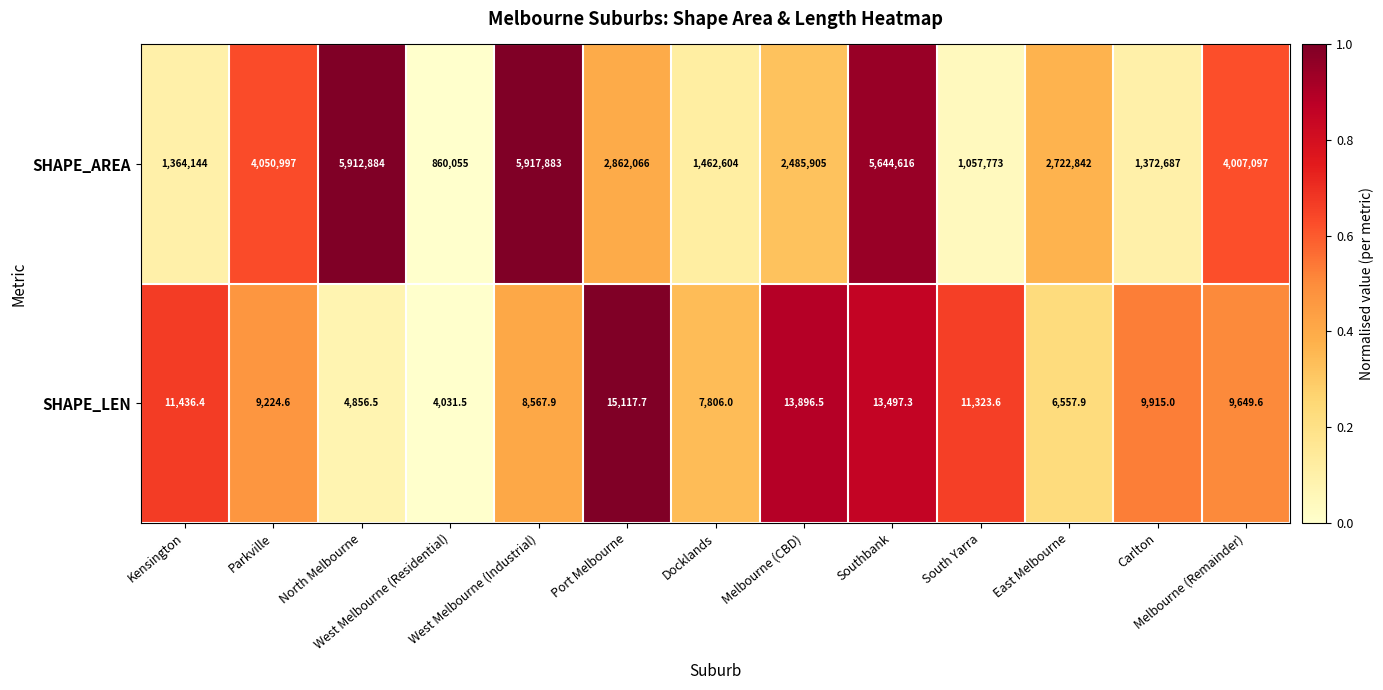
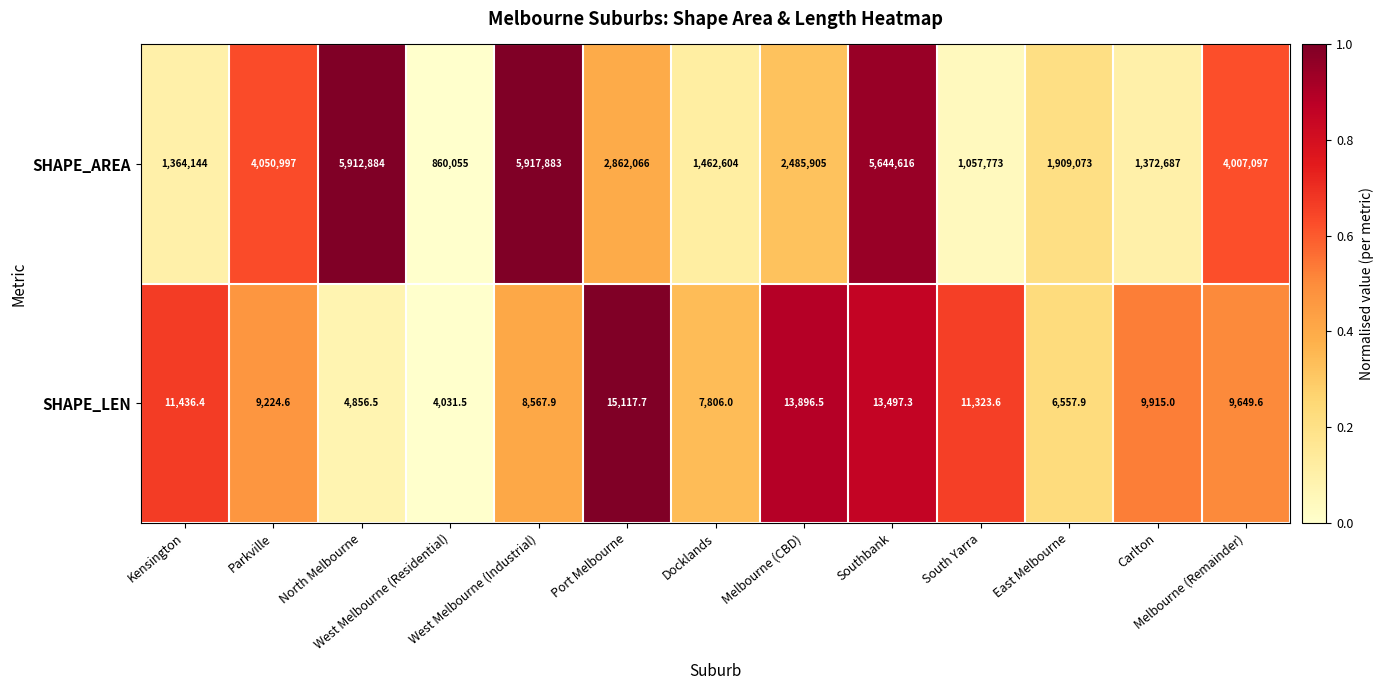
  {
    "SHAPE_AREA": {
      "Kensington": "1,364,144",
      "Parkville": "4,050,997",
      "North Melbourne": "5,912,884",
      "West Melbourne (Residential)": "860,055",
      "West Melbourne (Industrial)": "5,917,883",
      "Port Melbourne": "2,862,066",
      "Docklands": "1,462,604",
      "Melbourne (CBD)": "2,485,905",
      "Southbank": "5,644,616",
      "South Yarra": "1,057,773",
-     "East Melbourne": "2,722,842",
+     "East Melbourne": "1,909,073",
      "Carlton": "1,372,687",
      "Melbourne (Remainder)": "4,007,097"
    },
    "SHAPE_LEN": {
      "Kensington": "11,436.4",
      "Parkville": "9,224.6",
      "North Melbourne": "4,856.5",
      "West Melbourne (Residential)": "4,031.5",
      "West Melbourne (Industrial)": "8,567.9",
      "Port Melbourne": "15,117.7",
      "Docklands": "7,806.0",
      "Melbourne (CBD)": "13,896.5",
      "Southbank": "13,497.3",
      "South Yarra": "11,323.6",
      "East Melbourne": "6,557.9",
      "Carlton": "9,915.0",
      "Melbourne (Remainder)": "9,649.6"
    }
  }
